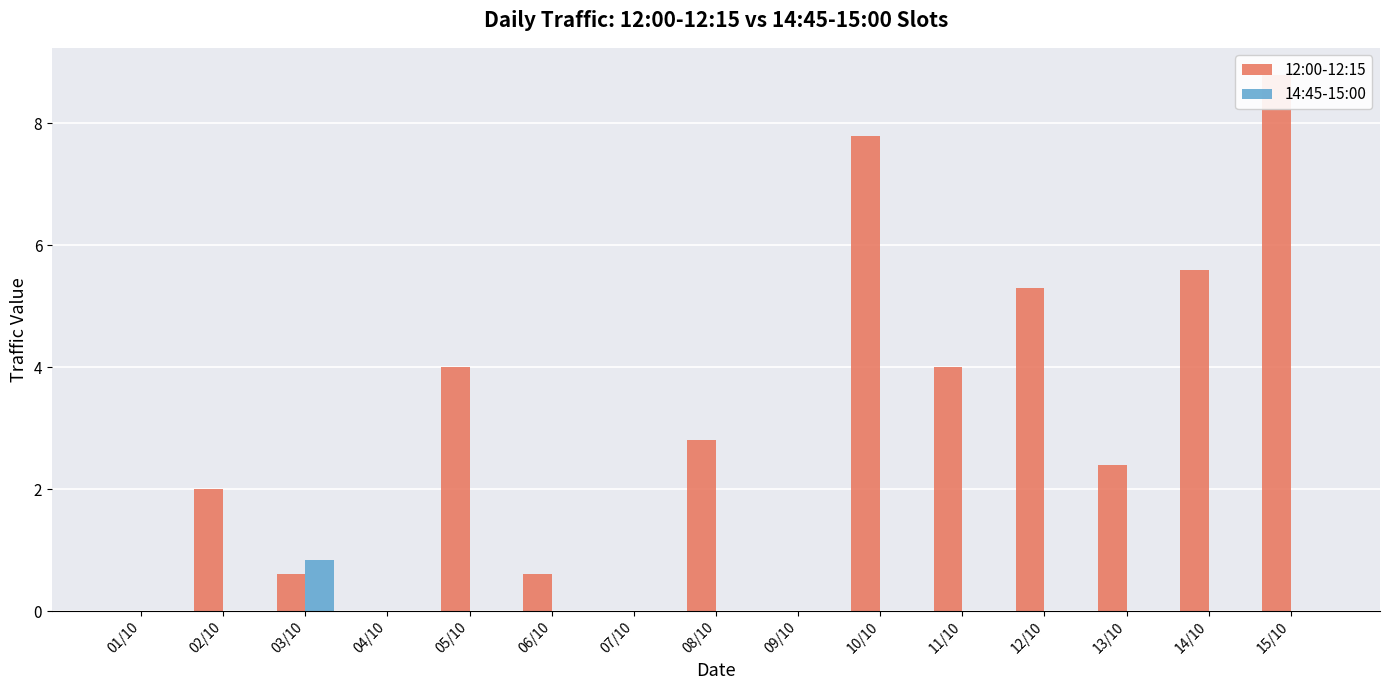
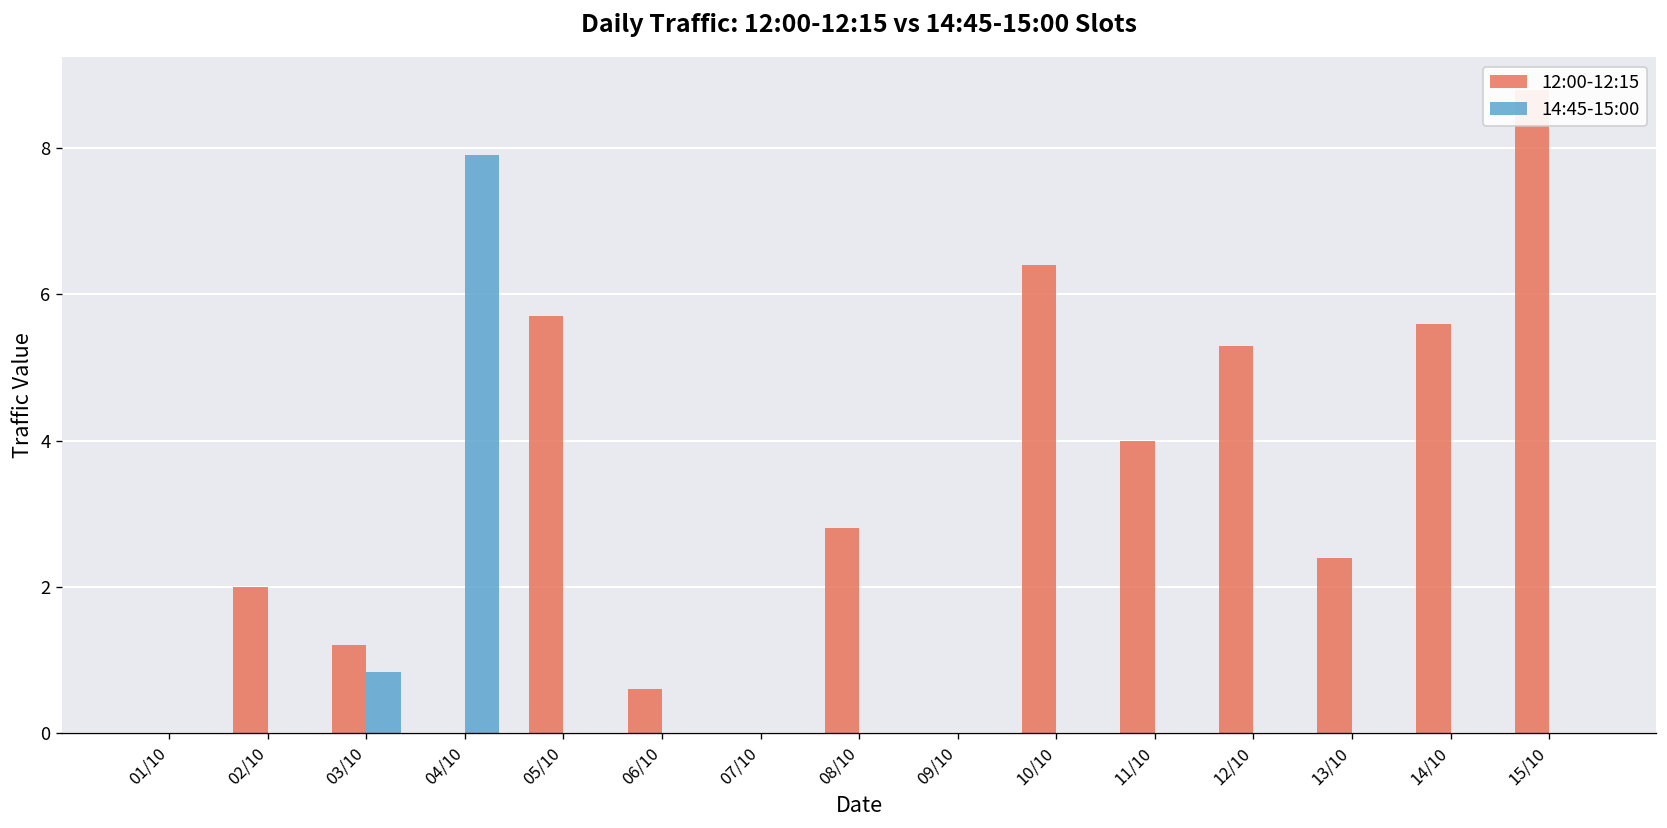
  {
    "12:00-12:15": {
      "01/10": 0.0,
      "02/10": 2.0,
-     "03/10": 0.6,
+     "03/10": 1.2,
      "04/10": 0.0,
-     "05/10": 4.0,
+     "05/10": 5.7,
      "06/10": 0.6,
      "07/10": 0.0,
      "08/10": 2.8,
      "09/10": 0.0,
-     "10/10": 7.8,
+     "10/10": 6.4,
      "11/10": 4.0,
      "12/10": 5.3,
      "13/10": 2.4,
      "14/10": 5.6
    },
    "14:45-15:00": {
      "01/10": 0.0,
      "02/10": 0.0,
      "03/10": 0.8,
-     "04/10": 0.0,
+     "04/10": 7.9,
      "05/10": 0.0,
      "06/10": 0.0,
      "07/10": 0.0,
      "08/10": 0.0,
      "09/10": 0.0,
      "10/10": 0.0,
      "11/10": 0.0,
      "12/10": 0.0,
      "13/10": 0.0,
      "14/10": 0.0,
      "15/10": 0.0
    }
  }
